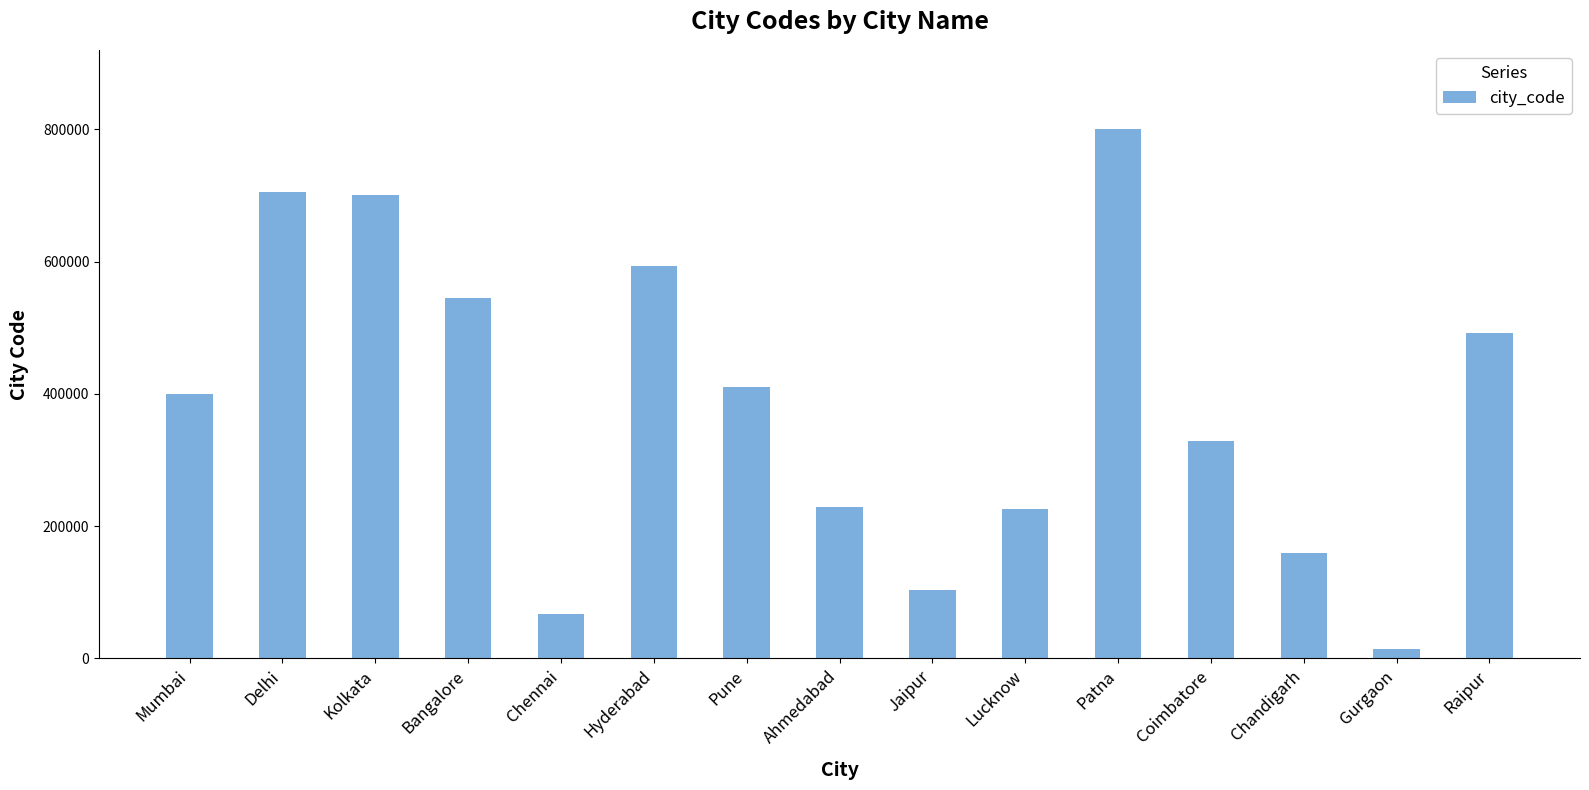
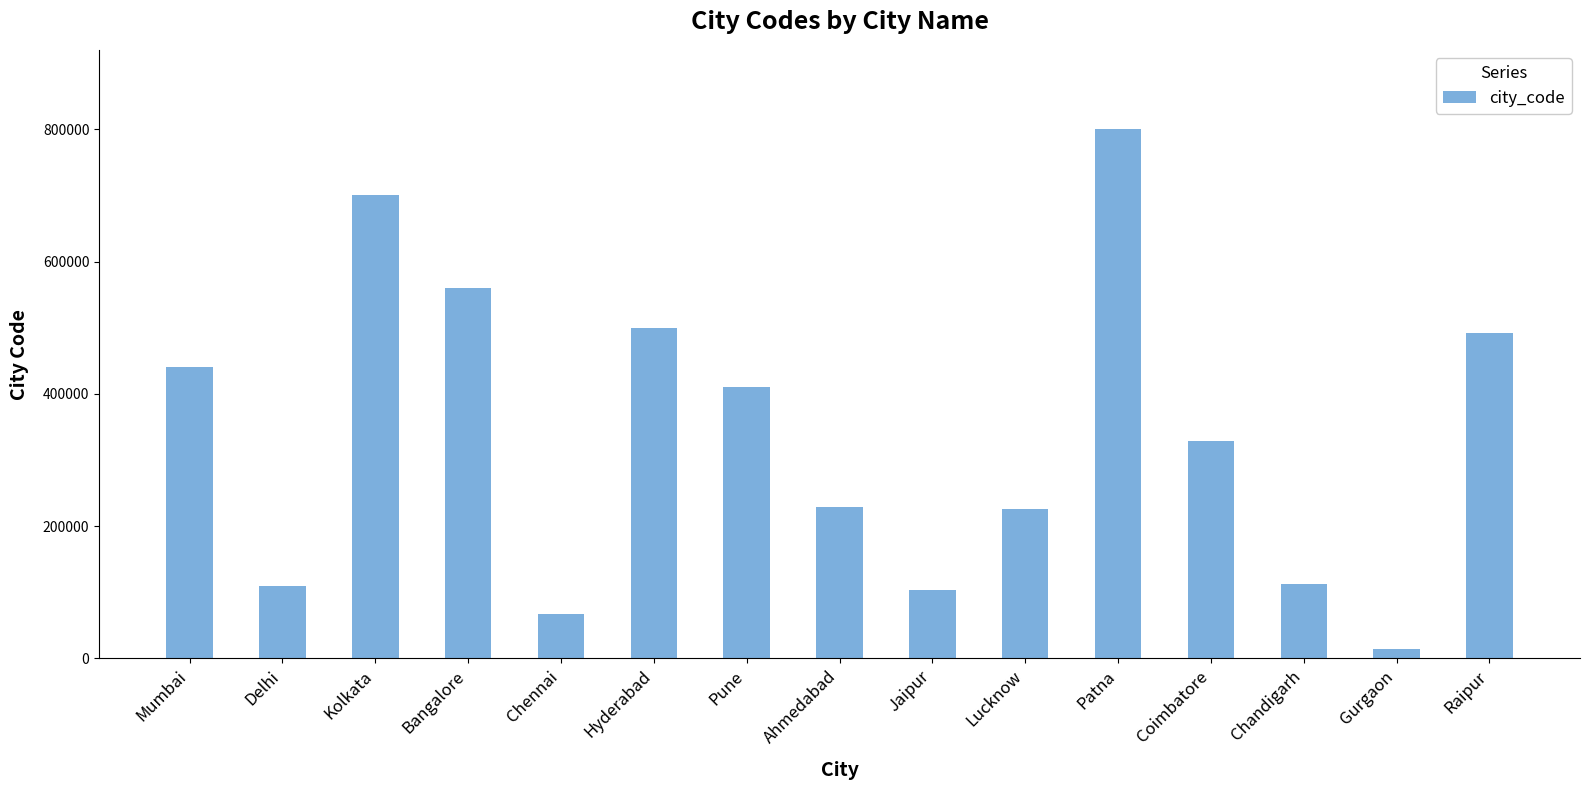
  {
-   "Mumbai": 400000,
-   "Delhi": 700000,
+   "Mumbai": 440000,
+   "Delhi": 110000,
    "Kolkata": 700000,
-   "Bangalore": 550000,
+   "Bangalore": 560000,
    "Chennai": 70000,
-   "Hyderabad": 590000,
+   "Hyderabad": 500000,
    "Pune": 410000,
    "Ahmedabad": 230000,
    "Jaipur": 100000,
    "Lucknow": 230000,
    "Patna": 800000,
    "Coimbatore": 330000,
-   "Chandigarh": 160000,
+   "Chandigarh": 110000,
    "Gurgaon": 10000,
    "Raipur": 490000
  }
